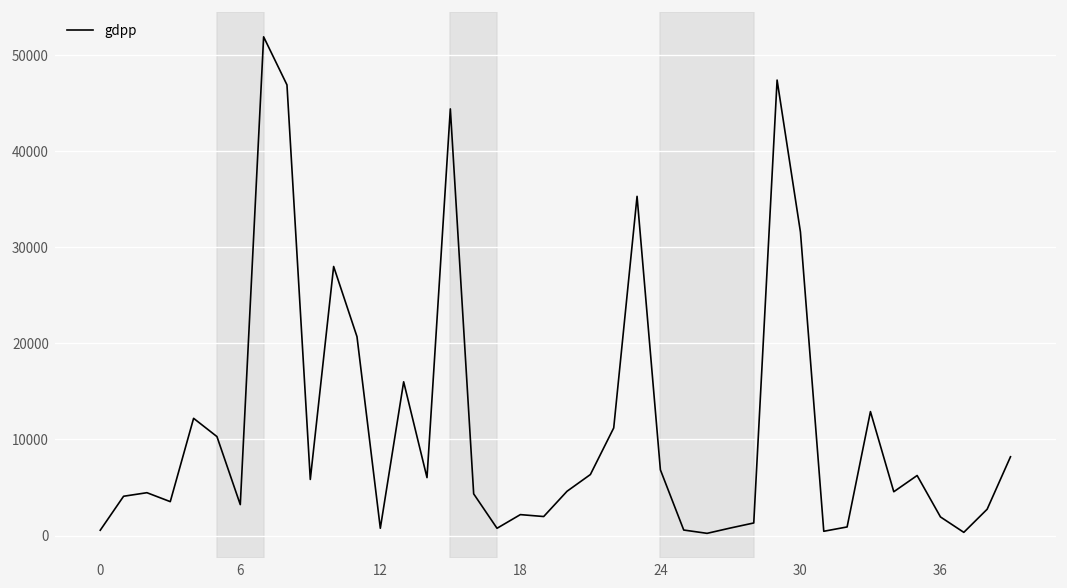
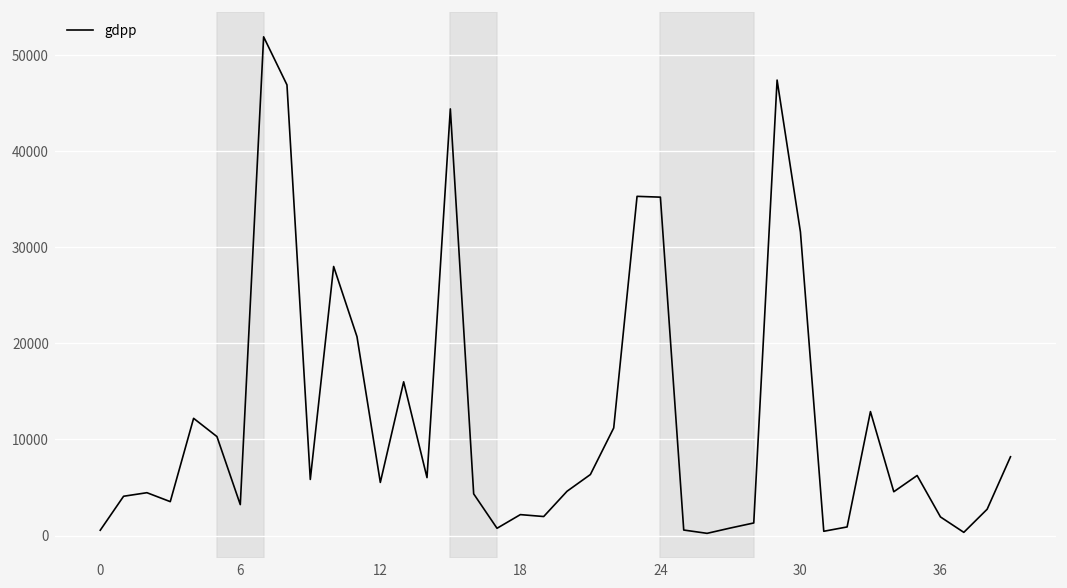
  {
    "0": 1000,
    "6": 3000,
-   "12": 1000,
+   "12": 6000,
    "18": 2000,
-   "24": 7000,
+   "24": 35000,
    "30": 32000,
    "36": 2000
  }
